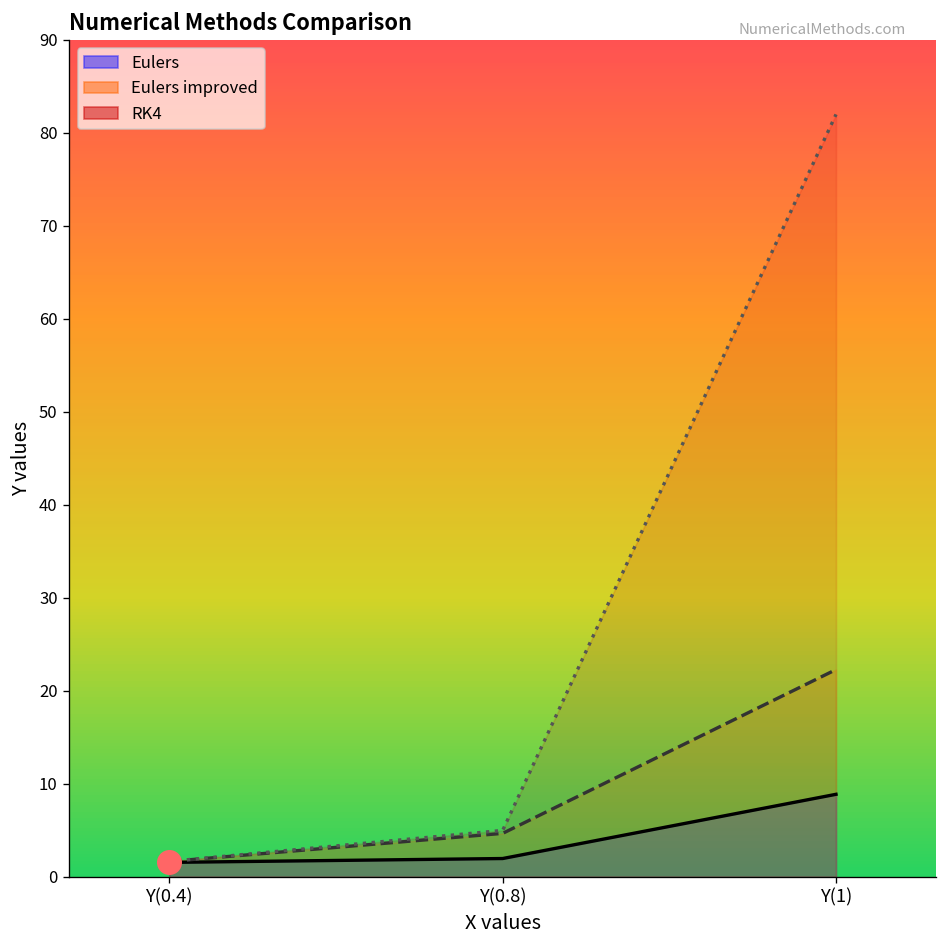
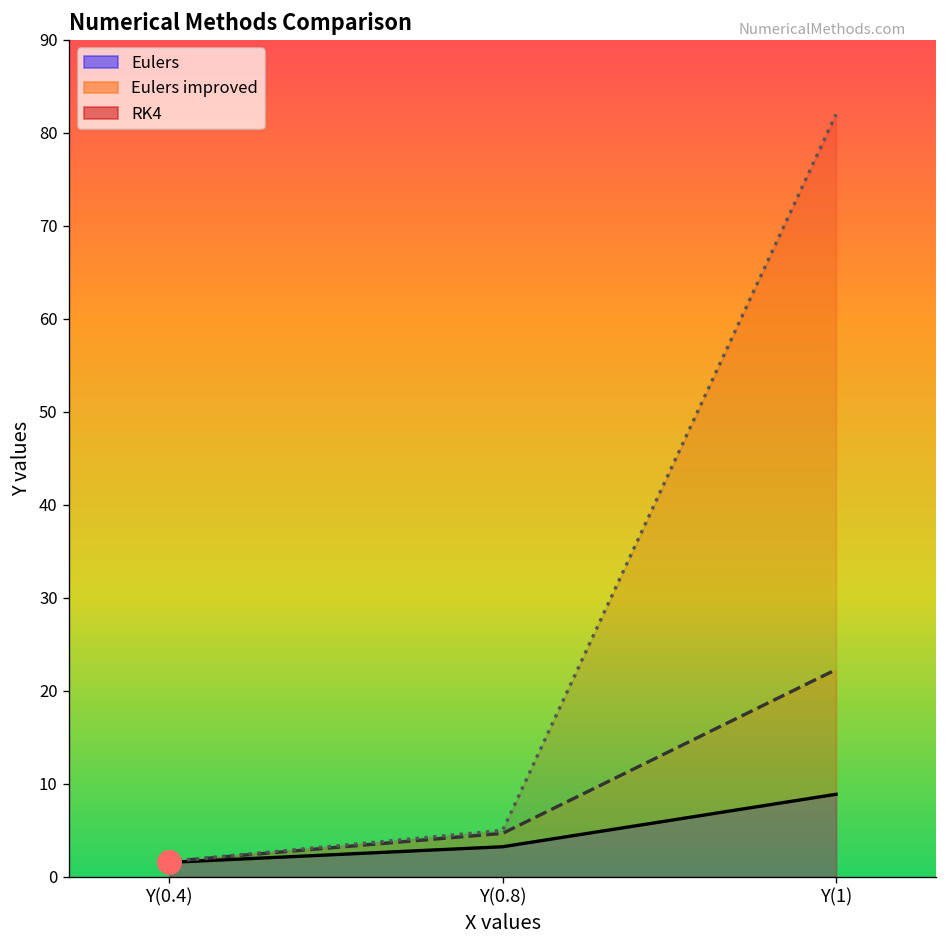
  {
    "Eulers": {
-     "Y(0.8)": 2,
+     "Y(0.8)": 3,
      "Y(1)": 9
    }
  }
